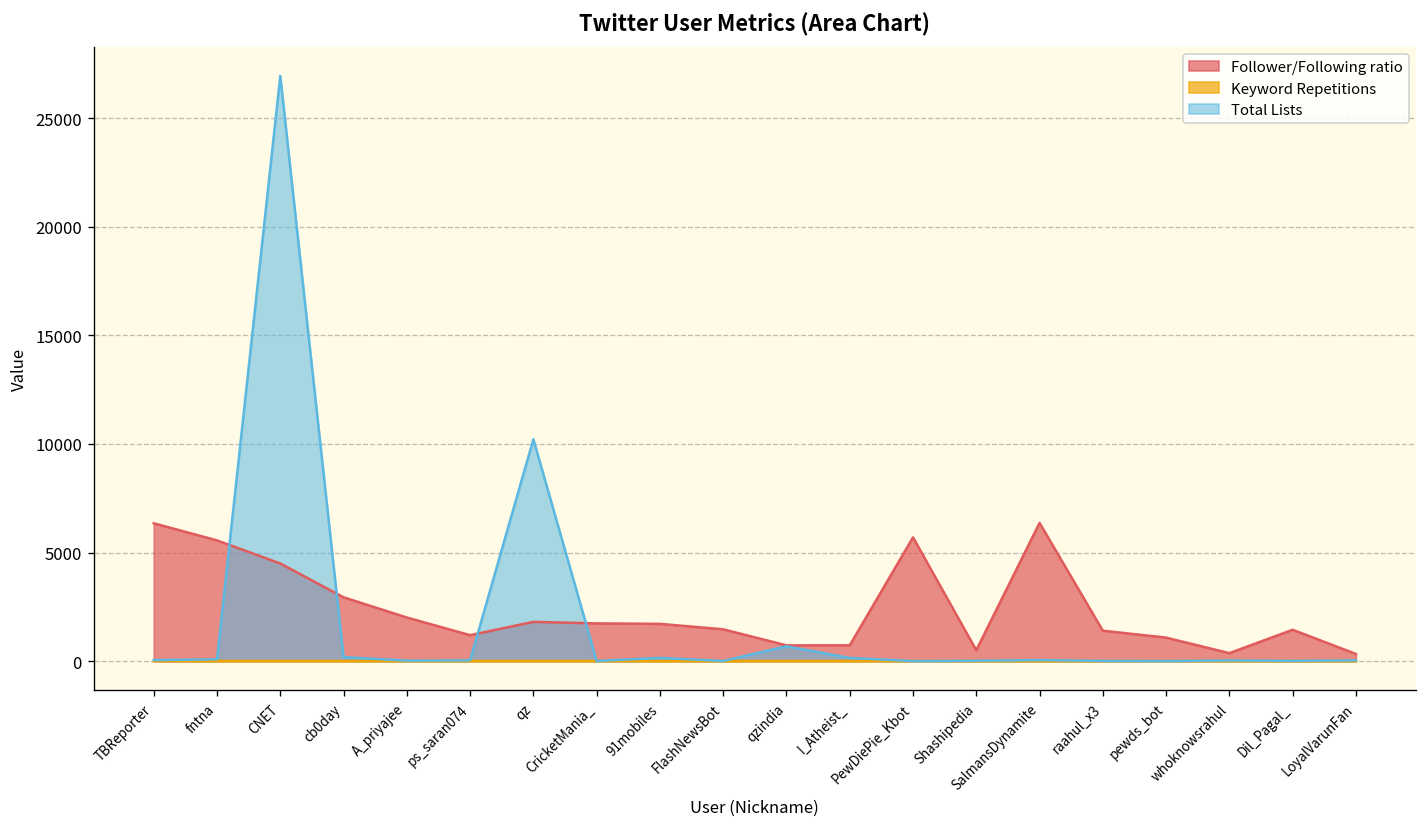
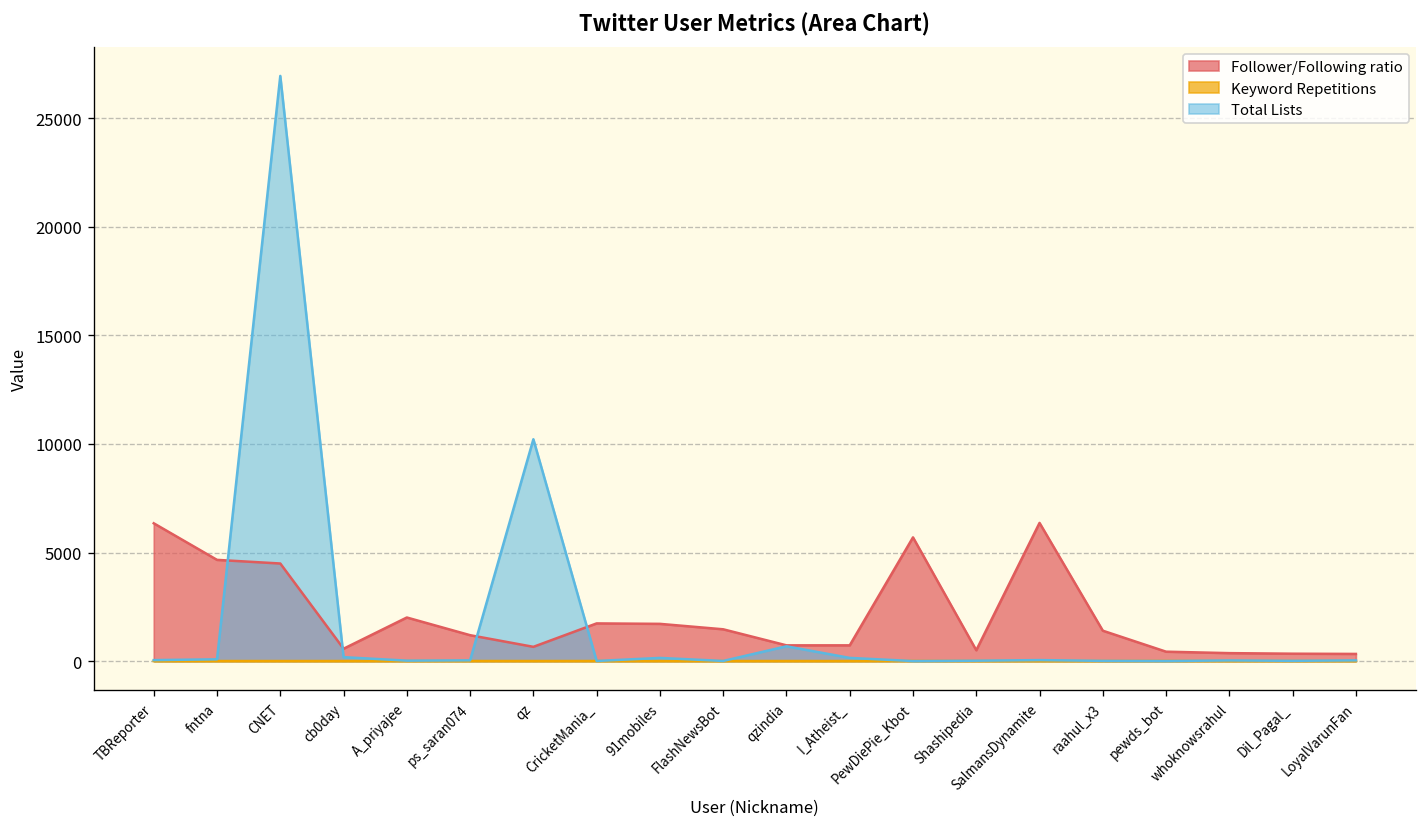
  {
    "Follower/Following ratio": {
      "TBReporter": 6300,
-     "fntna": 5600,
+     "fntna": 4700,
      "CNET": 4500,
-     "cb0day": 2900,
+     "cb0day": 600,
      "A_priyajee": 2000,
      "ps_saran074": 1200,
-     "qz": 1800,
+     "qz": 700,
      "CricketMania_": 1700,
      "91mobiles": 1700,
      "FlashNewsBot": 1500,
      "I_Atheist_": 700,
      "PewDiePie_Kbot": 5700,
      "Shashipedia": 500,
      "SalmansDynamite": 6400,
      "raahul_x3": 1400,
-     "pewds_bot": 1100,
+     "pewds_bot": 400,
      "whoknowsrahul": 400,
-     "Dil_Pagal_": 1400,
+     "Dil_Pagal_": 300,
      "LoyalVarunFan": 300
    },
    "Keyword Repetitions": {
      "CNET": 0,
      "cb0day": 0,
      "qz": 0,
      "91mobiles": 0,
      "qzindia": 0,
      "I_Atheist_": 0
    },
    "Total Lists": {
      "CNET": 27000,
      "cb0day": 200,
      "qz": 10200,
      "91mobiles": 100,
      "I_Atheist_": 100
    }
  }
